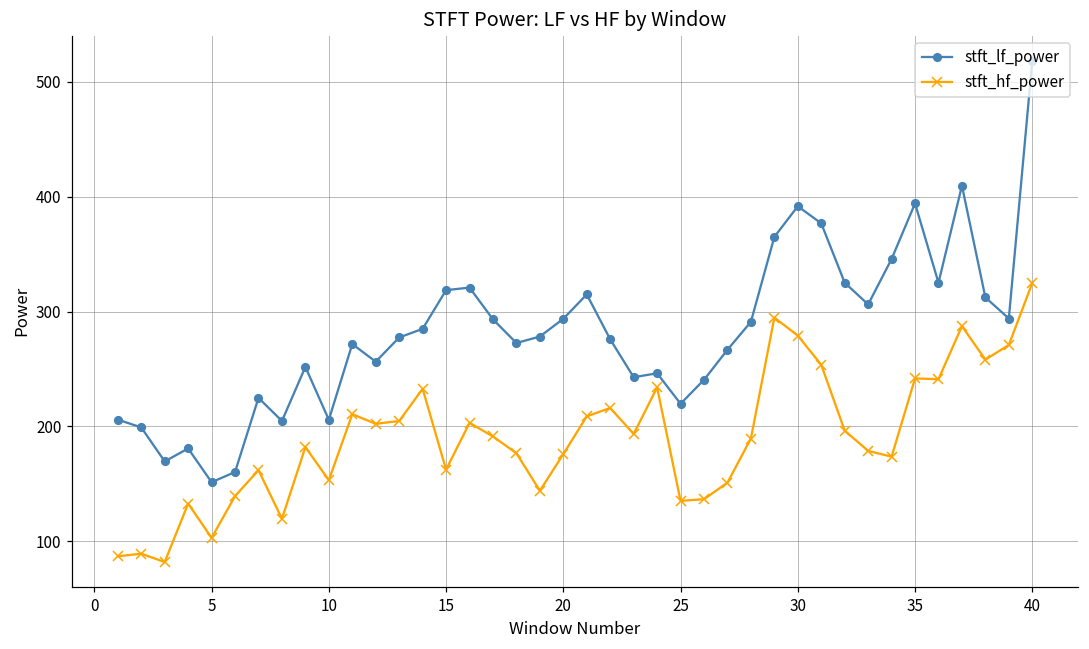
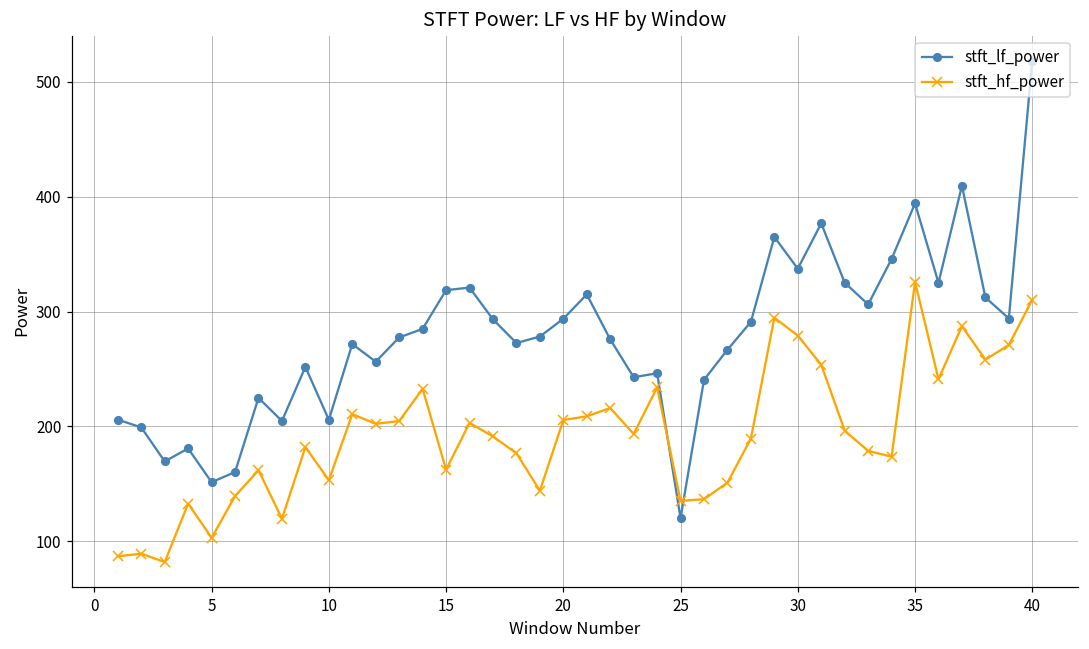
  {
    "stft_lf_power": {
      "5": 151,
      "10": 206,
      "15": 319,
      "20": 294,
-     "25": 220,
-     "30": 392,
+     "25": 120,
+     "30": 337,
      "35": 394
    },
    "stft_hf_power": {
      "5": 103,
      "10": 153,
      "15": 162,
-     "20": 176,
+     "20": 206,
      "25": 135,
      "30": 279,
-     "35": 242,
-     "40": 325
+     "35": 326,
+     "40": 310
    }
  }
